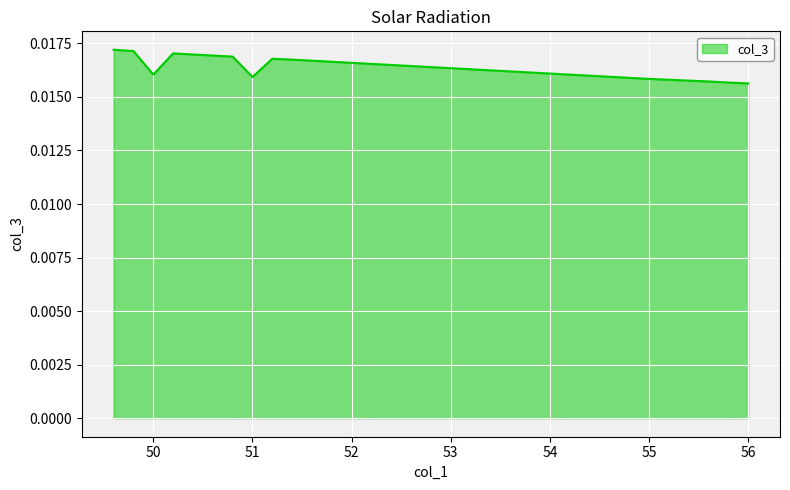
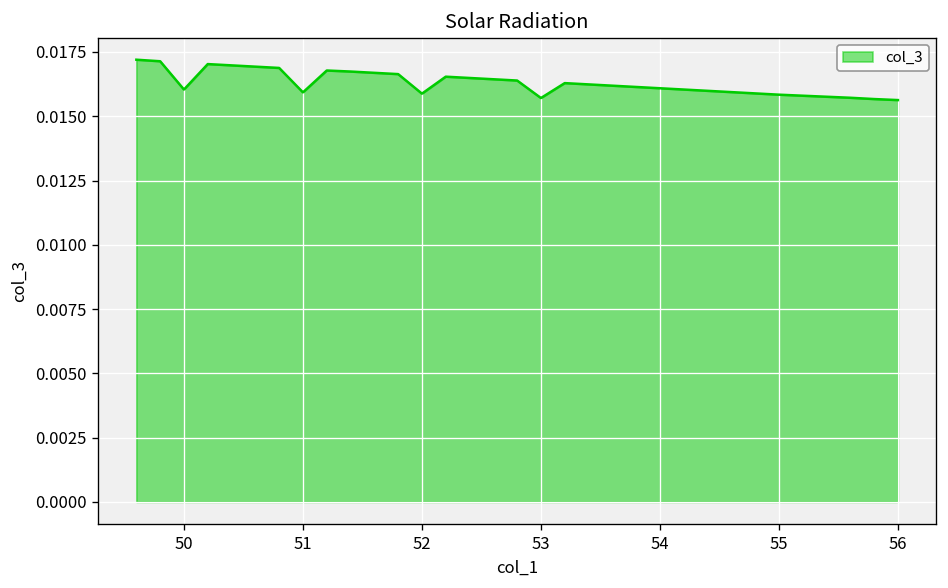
  {
    "50": 0.0160,
    "51": 0.0159,
-   "52": 0.0166,
-   "53": 0.0163,
+   "52": 0.0159,
+   "53": 0.0157,
    "54": 0.0161,
    "55": 0.0158,
    "56": 0.0156
  }
